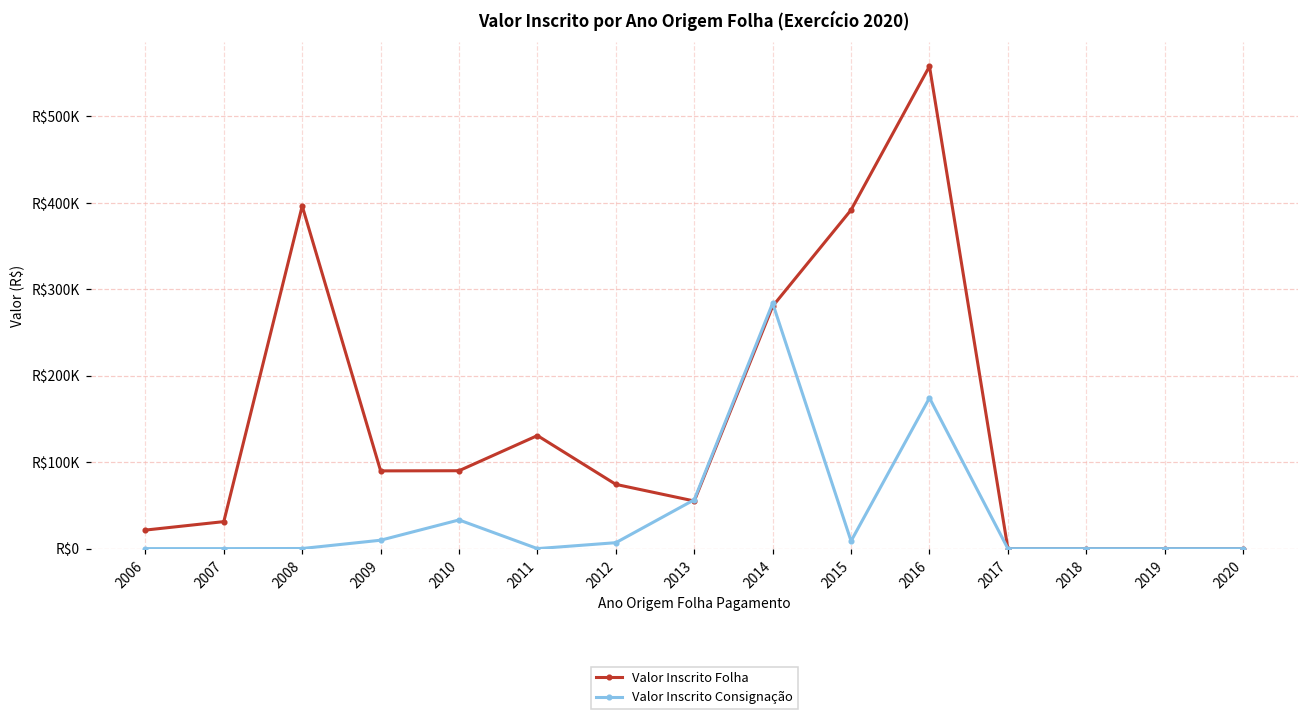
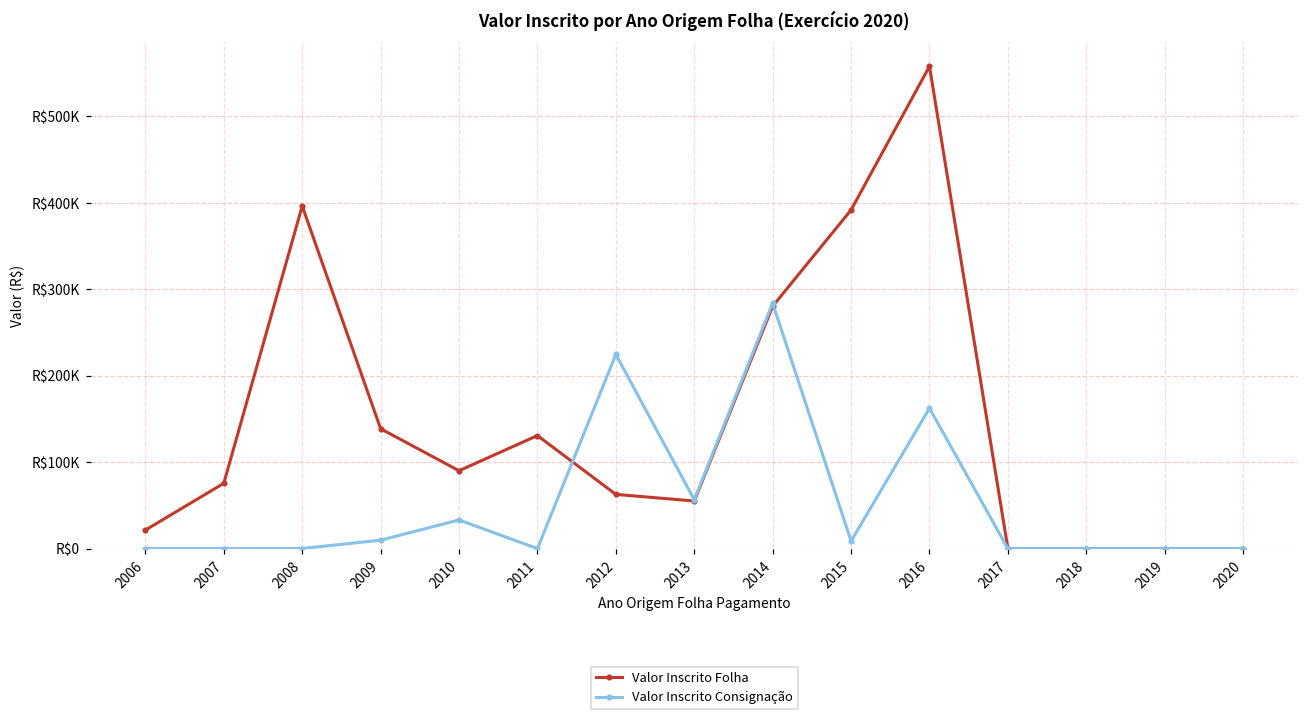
  {
    "Valor Inscrito Folha": {
      "2006": "R$20000",
-     "2007": "R$30000",
+     "2007": "R$80000",
      "2008": "R$400000",
-     "2009": "R$90000",
+     "2009": "R$140000",
      "2010": "R$90000",
      "2011": "R$130000",
-     "2012": "R$70000",
+     "2012": "R$60000",
      "2014": "R$280000",
      "2015": "R$390000",
      "2016": "R$560000"
    },
    "Valor Inscrito Consignação": {
      "2006": "R$0",
      "2007": "R$0",
      "2008": "R$0",
      "2009": "R$10000",
      "2010": "R$30000",
      "2011": "R$0",
-     "2012": "R$10000",
+     "2012": "R$220000",
      "2014": "R$280000",
      "2015": "R$10000",
-     "2016": "R$170000"
+     "2016": "R$160000"
    }
  }
